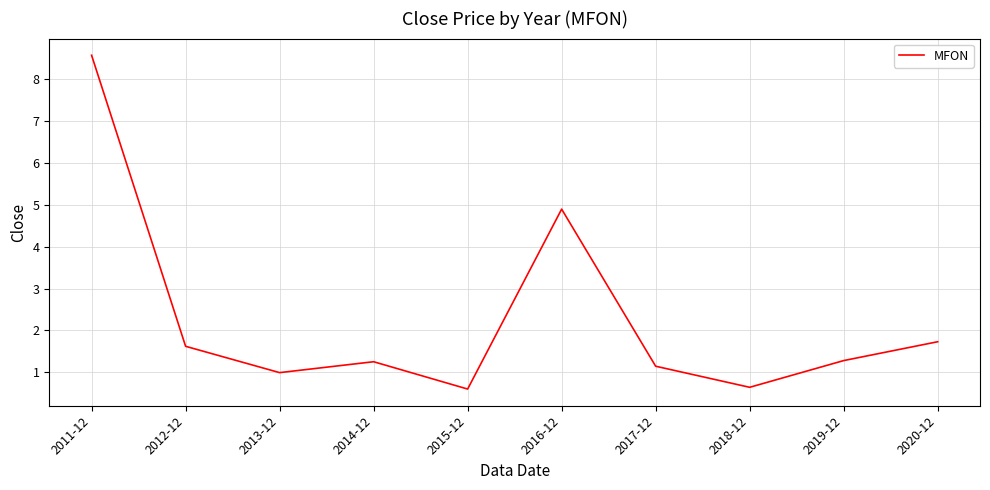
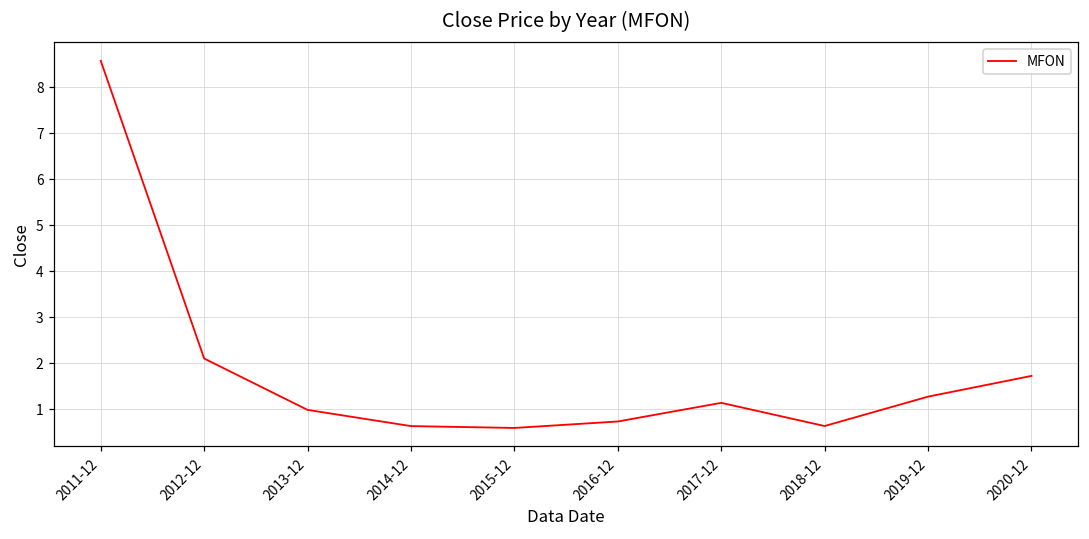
  {
    "2011-12": 8.6,
-   "2012-12": 1.6,
+   "2012-12": 2.1,
    "2013-12": 1.0,
-   "2014-12": 1.3,
+   "2014-12": 0.6,
    "2015-12": 0.6,
-   "2016-12": 4.9,
+   "2016-12": 0.7,
    "2017-12": 1.1,
    "2018-12": 0.6,
    "2019-12": 1.3,
    "2020-12": 1.7
  }
